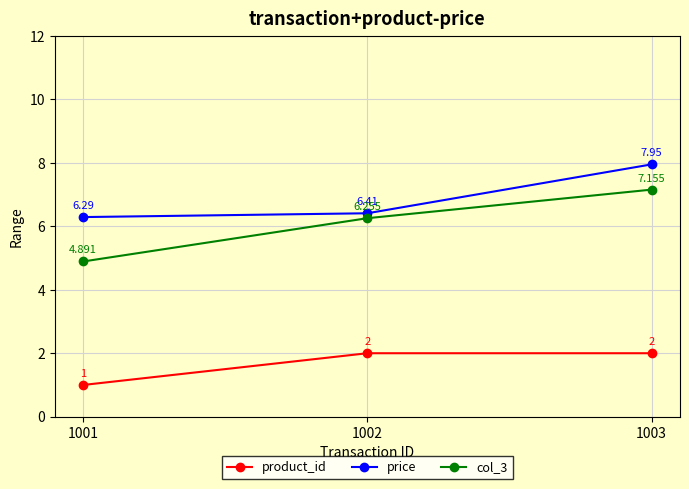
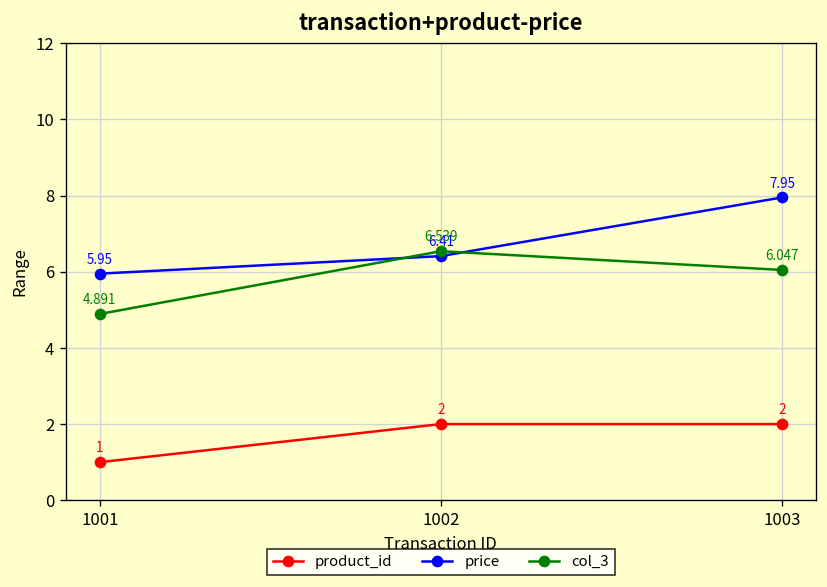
  {
    "product_id": {
      "1001": 1,
      "1002": 2,
      "1003": 2
    },
    "price": {
-     "1001": 6.29,
+     "1001": 5.95,
      "1003": 7.95
    },
    "col_3": {
      "1001": 4.891,
-     "1002": 6.255,
-     "1003": 7.155
+     "1002": 6.539,
+     "1003": 6.047
    }
  }
